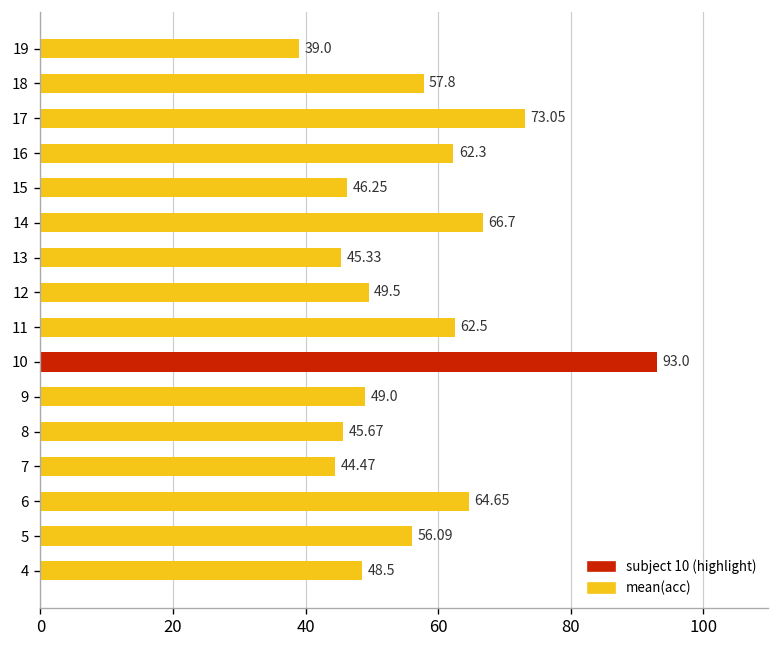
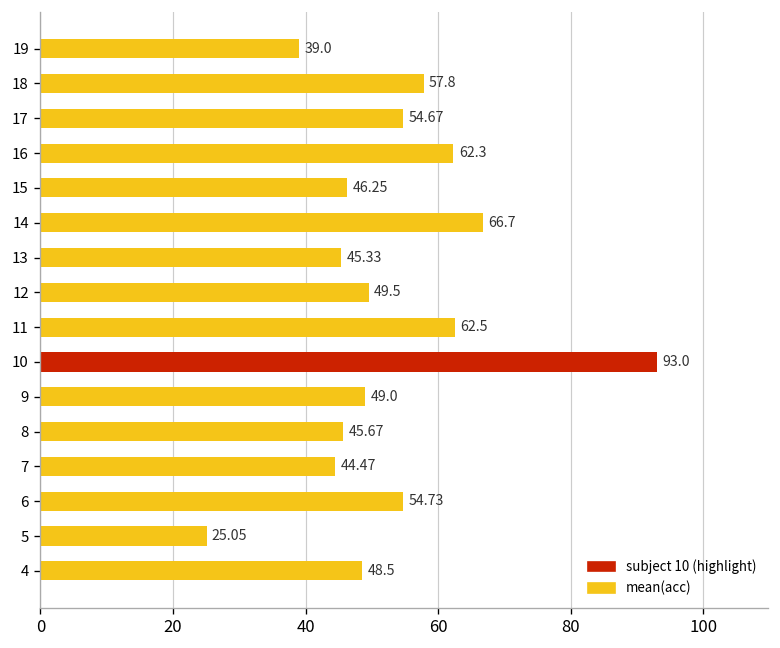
  {
    "19": 39.0,
    "18": 57.8,
-   "17": 73.05,
+   "17": 54.67,
    "16": 62.3,
    "15": 46.25,
    "14": 66.7,
    "13": 45.33,
    "12": 49.5,
    "11": 62.5,
    "10": 93.0,
    "9": 49.0,
    "8": 45.67,
    "7": 44.47,
-   "6": 64.65,
-   "5": 56.09,
+   "6": 54.73,
+   "5": 25.05,
    "4": 48.5
  }
